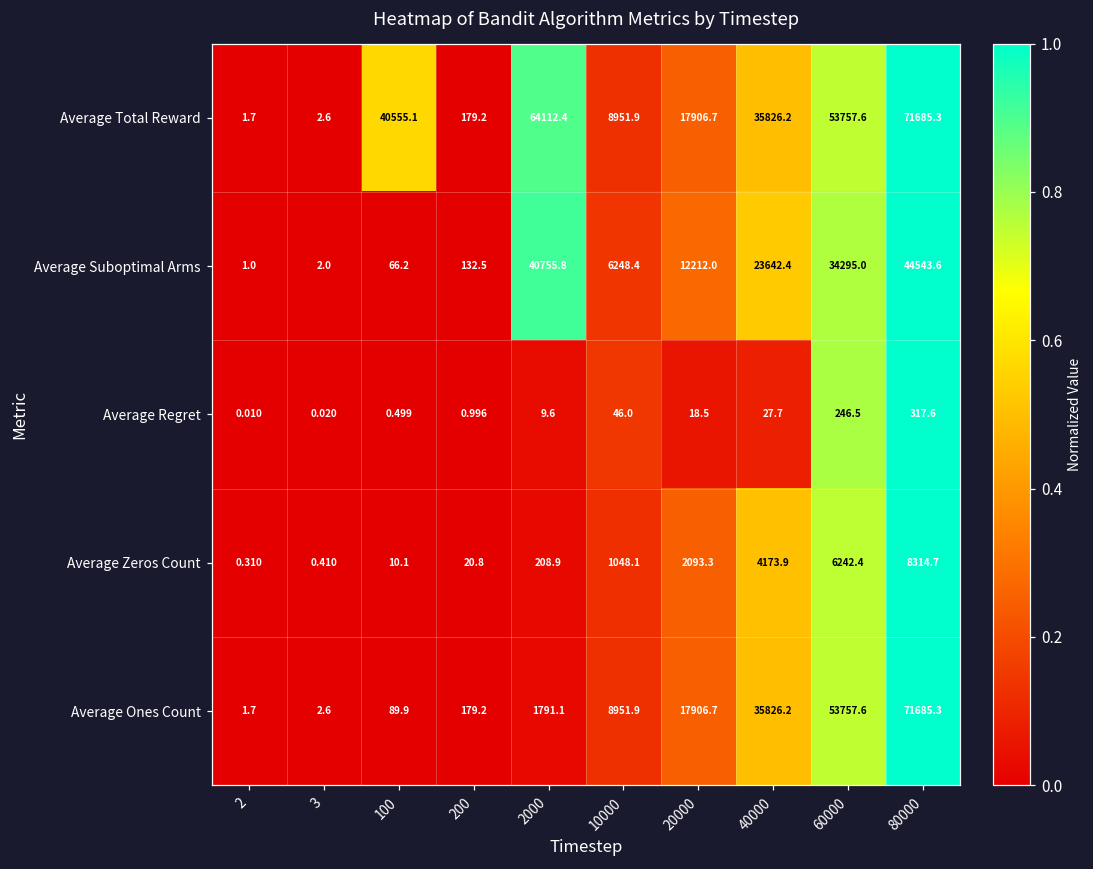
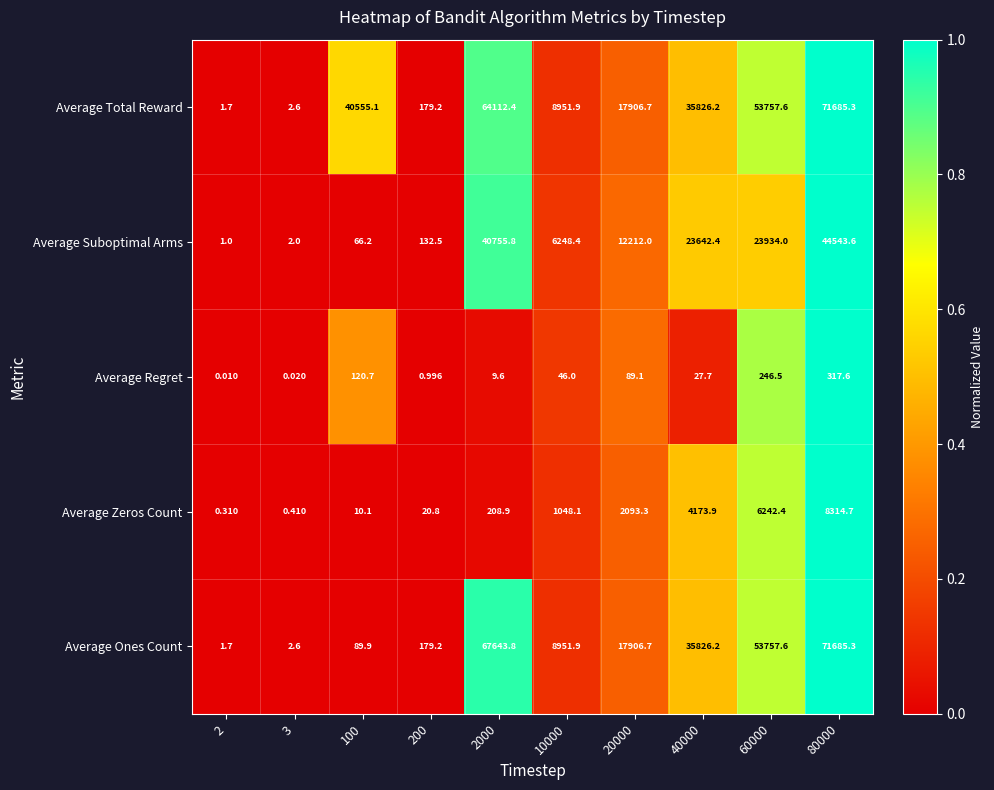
  {
    "Average Total Reward": {
      "2": 1.7,
      "3": 2.6,
      "100": 40555.1,
      "200": 179.2,
      "2000": 64112.4,
      "10000": 8951.9,
      "20000": 17906.7,
      "40000": 35826.2,
      "60000": 53757.6,
      "80000": 71685.3
    },
    "Average Suboptimal Arms": {
      "2": 1.0,
      "3": 2.0,
      "100": 66.2,
      "200": 132.5,
      "2000": 40755.8,
      "10000": 6248.4,
      "20000": 12212.0,
      "40000": 23642.4,
-     "60000": 34295.0,
+     "60000": 23934.0,
      "80000": 44543.6
    },
    "Average Regret": {
      "2": 0.010,
      "3": 0.020,
-     "100": 0.499,
+     "100": 120.7,
      "200": 0.996,
      "2000": 9.6,
      "10000": 46.0,
-     "20000": 18.5,
+     "20000": 89.1,
      "40000": 27.7,
      "60000": 246.5,
      "80000": 317.6
    },
    "Average Zeros Count": {
      "2": 0.310,
      "3": 0.410,
      "100": 10.1,
      "200": 20.8,
      "2000": 208.9,
      "10000": 1048.1,
      "20000": 2093.3,
      "40000": 4173.9,
      "60000": 6242.4,
      "80000": 8314.7
    },
    "Average Ones Count": {
      "2": 1.7,
      "3": 2.6,
      "100": 89.9,
      "200": 179.2,
-     "2000": 1791.1,
+     "2000": 67643.8,
      "10000": 8951.9,
      "20000": 17906.7,
      "40000": 35826.2,
      "60000": 53757.6,
      "80000": 71685.3
    }
  }
